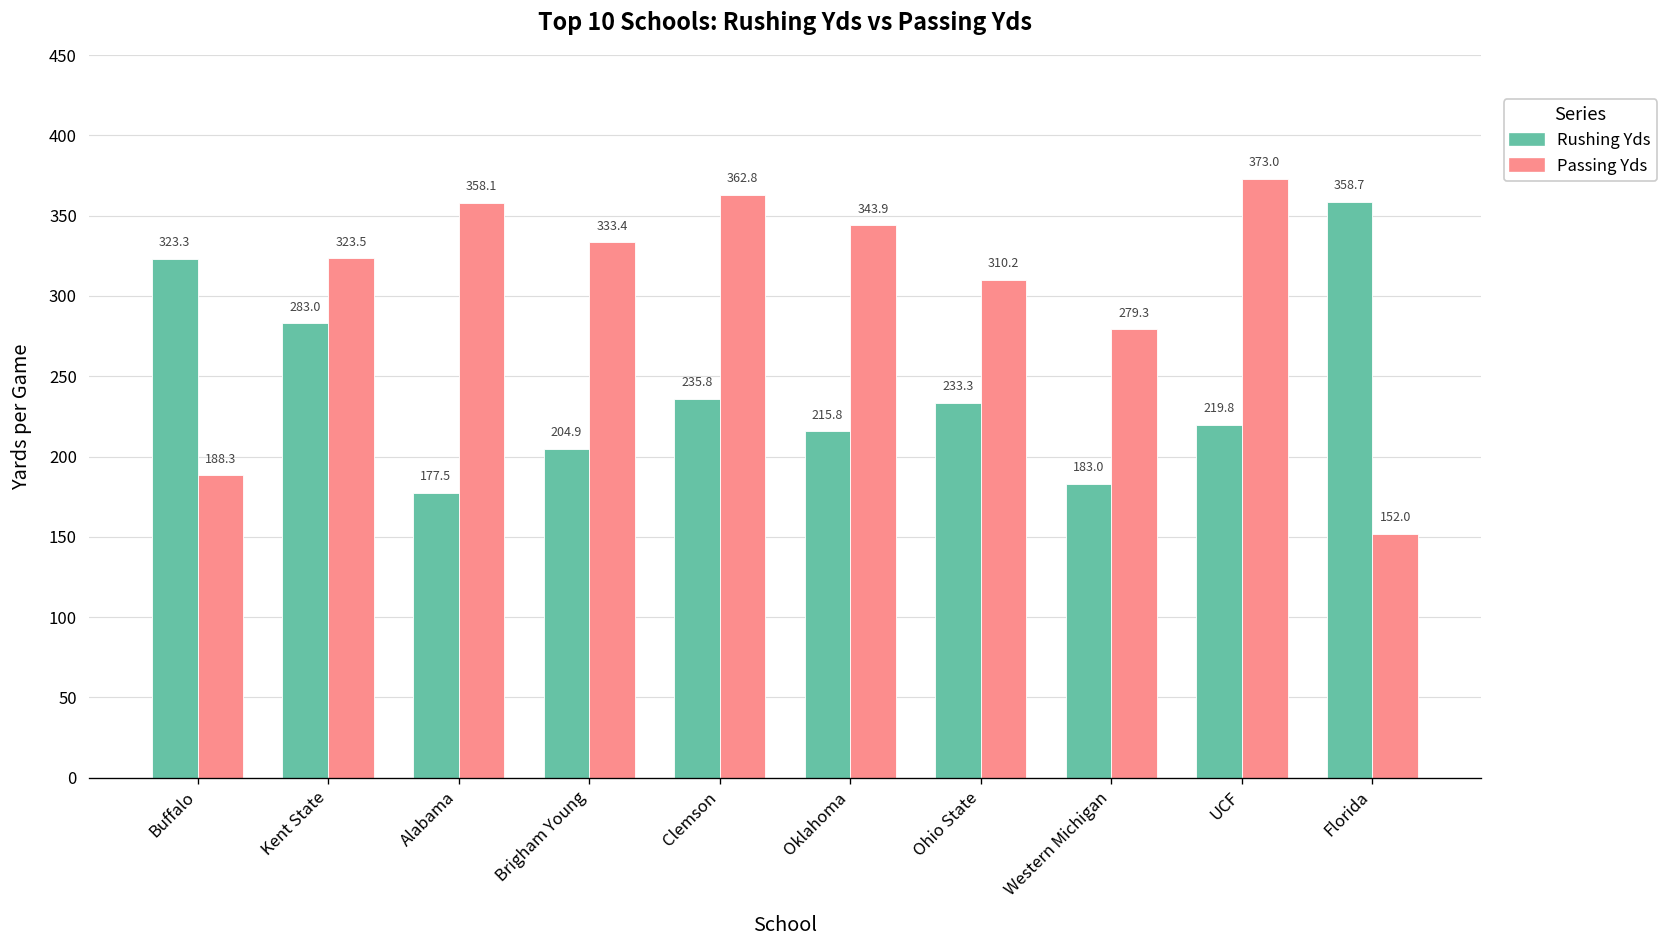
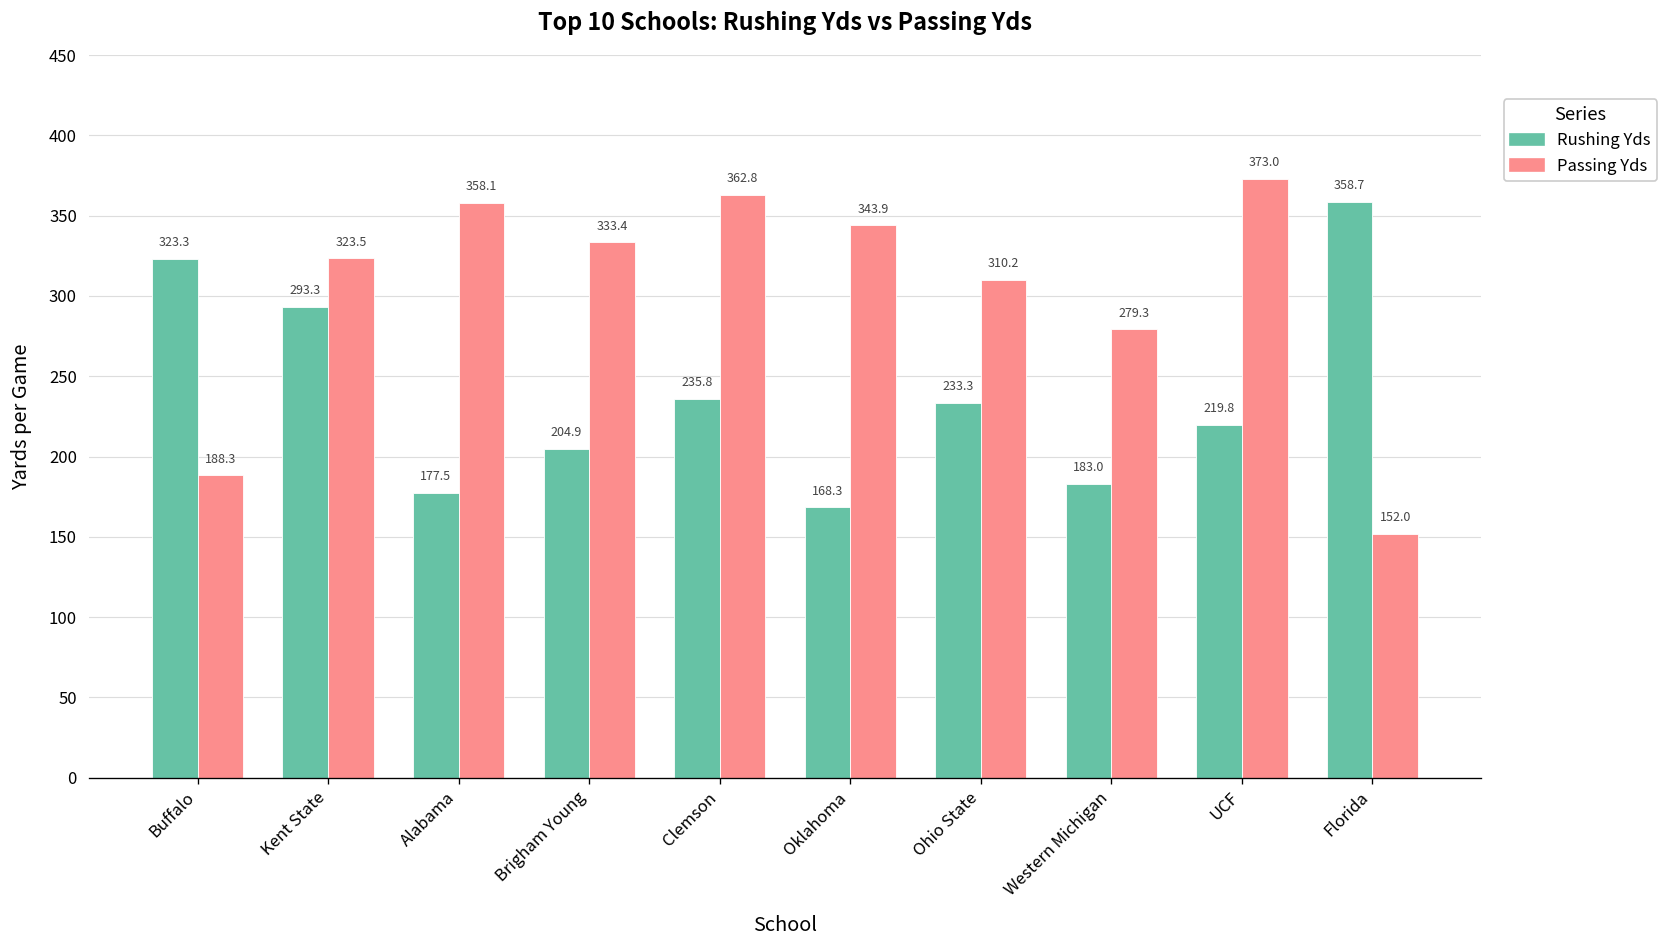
  {
    "Rushing Yds": {
      "Buffalo": 323.3,
-     "Kent State": 283.0,
+     "Kent State": 293.3,
      "Alabama": 177.5,
      "Brigham Young": 204.9,
      "Clemson": 235.8,
-     "Oklahoma": 215.8,
+     "Oklahoma": 168.3,
      "Ohio State": 233.3,
      "Western Michigan": 183.0,
      "UCF": 219.8,
      "Florida": 358.7
    },
    "Passing Yds": {
      "Buffalo": 188.3,
      "Kent State": 323.5,
      "Alabama": 358.1,
      "Brigham Young": 333.4,
      "Clemson": 362.8,
      "Oklahoma": 343.9,
      "Ohio State": 310.2,
      "Western Michigan": 279.3,
      "UCF": 373.0,
      "Florida": 152.0
    }
  }
